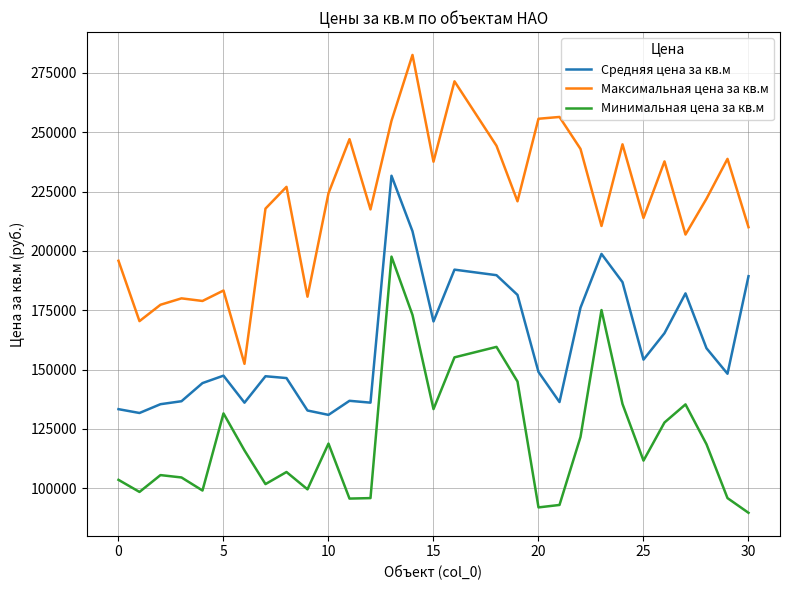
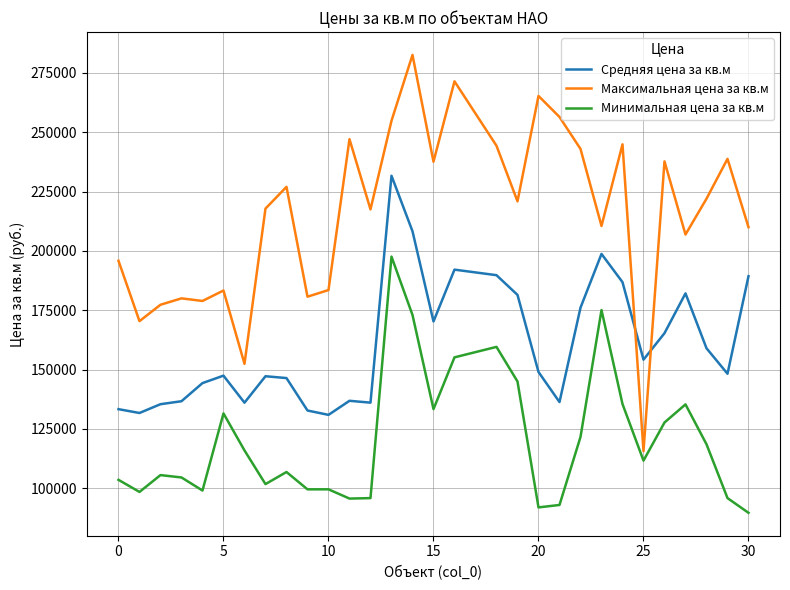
  {
    "Средняя цена за кв.м": {
      "0": 133000,
      "5": 147000,
      "10": 131000,
      "15": 170000,
      "20": 149000,
      "25": 154000,
      "30": 189000
    },
    "Максимальная цена за кв.м": {
      "0": 196000,
      "5": 183000,
-     "10": 224000,
+     "10": 184000,
      "15": 238000,
-     "20": 256000,
-     "25": 214000,
+     "20": 265000,
+     "25": 116000,
      "30": 210000
    },
    "Минимальная цена за кв.м": {
      "0": 104000,
      "5": 132000,
-     "10": 119000,
+     "10": 100000,
      "15": 133000,
      "20": 92000,
      "25": 112000,
      "30": 90000
    }
  }
